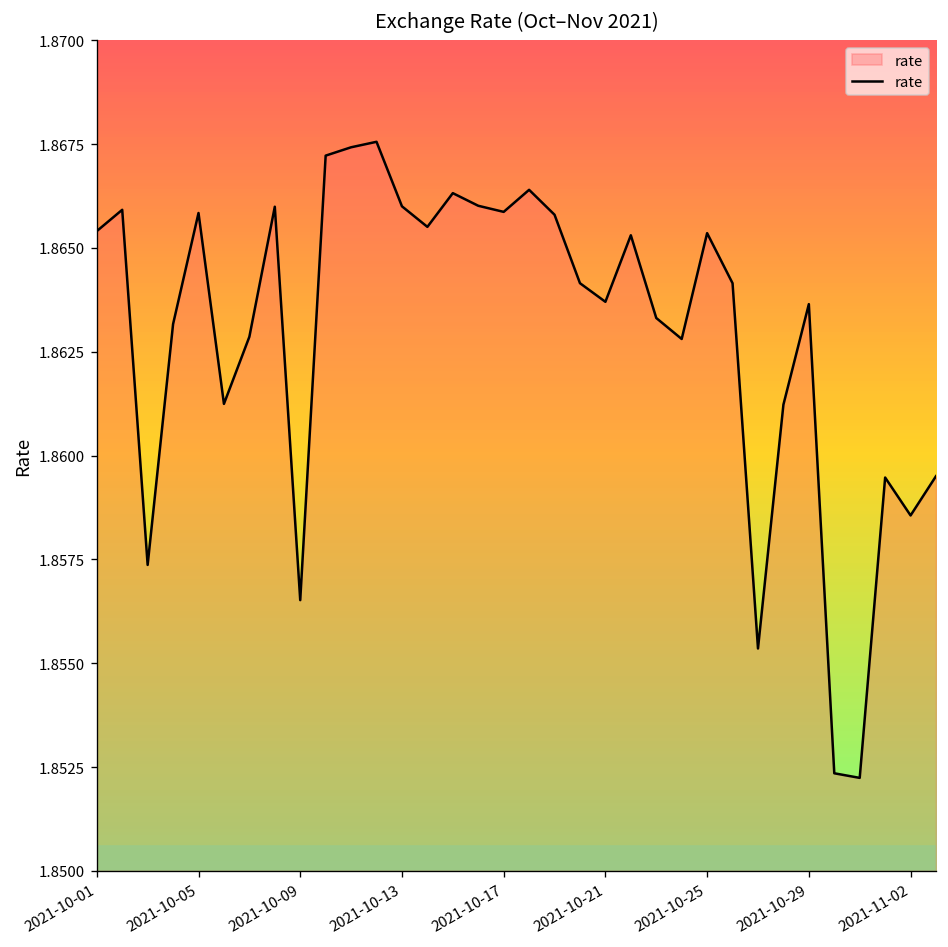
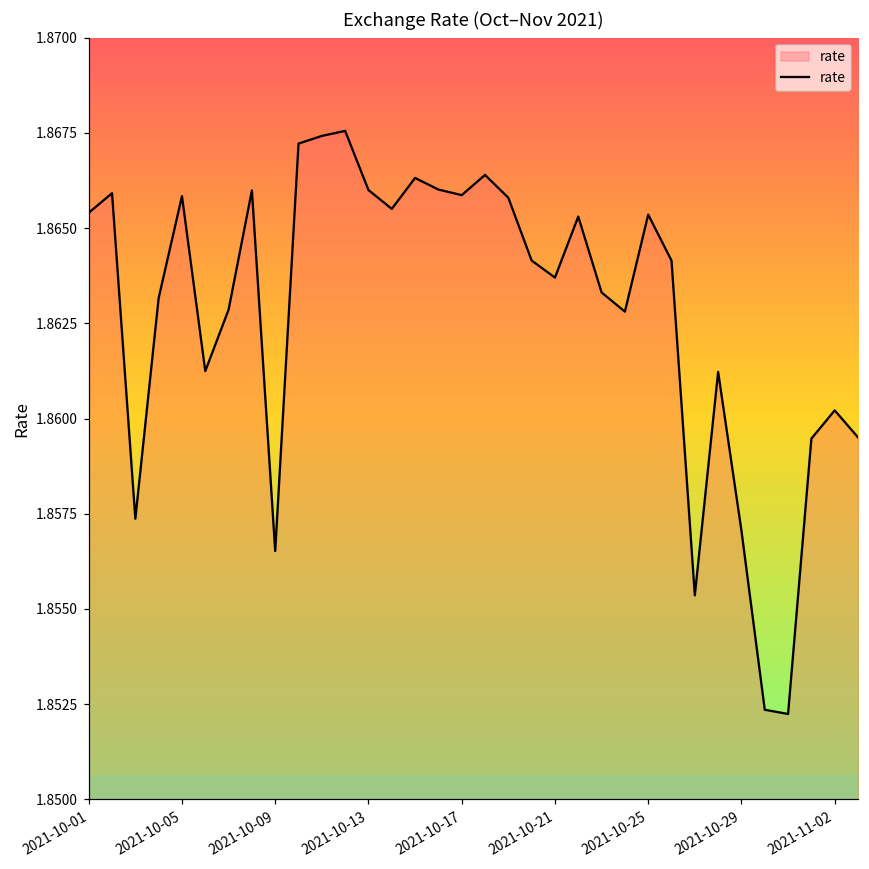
  {
    "2021-10-01": 1.8654,
    "2021-10-05": 1.8658,
    "2021-10-09": 1.8565,
    "2021-10-13": 1.8660,
    "2021-10-17": 1.8659,
    "2021-10-21": 1.8637,
    "2021-10-25": 1.8654,
-   "2021-10-29": 1.8636,
-   "2021-11-02": 1.8586
+   "2021-10-29": 1.8571,
+   "2021-11-02": 1.8602
  }
